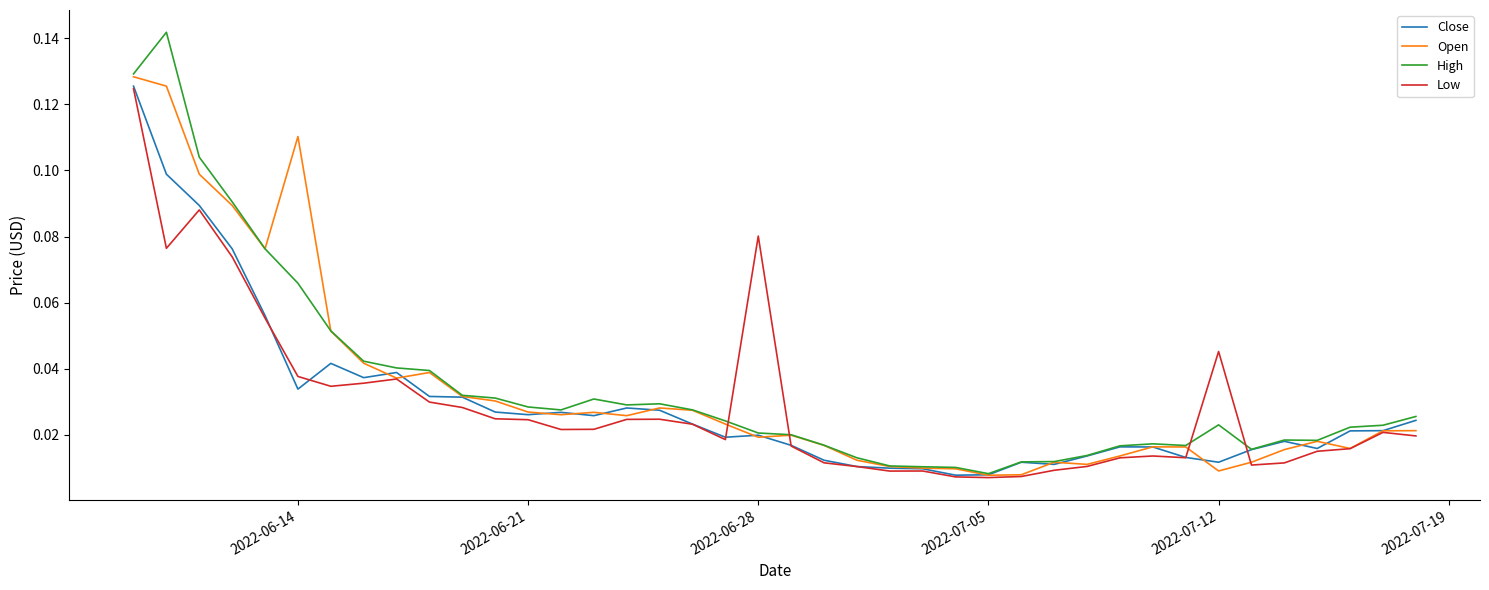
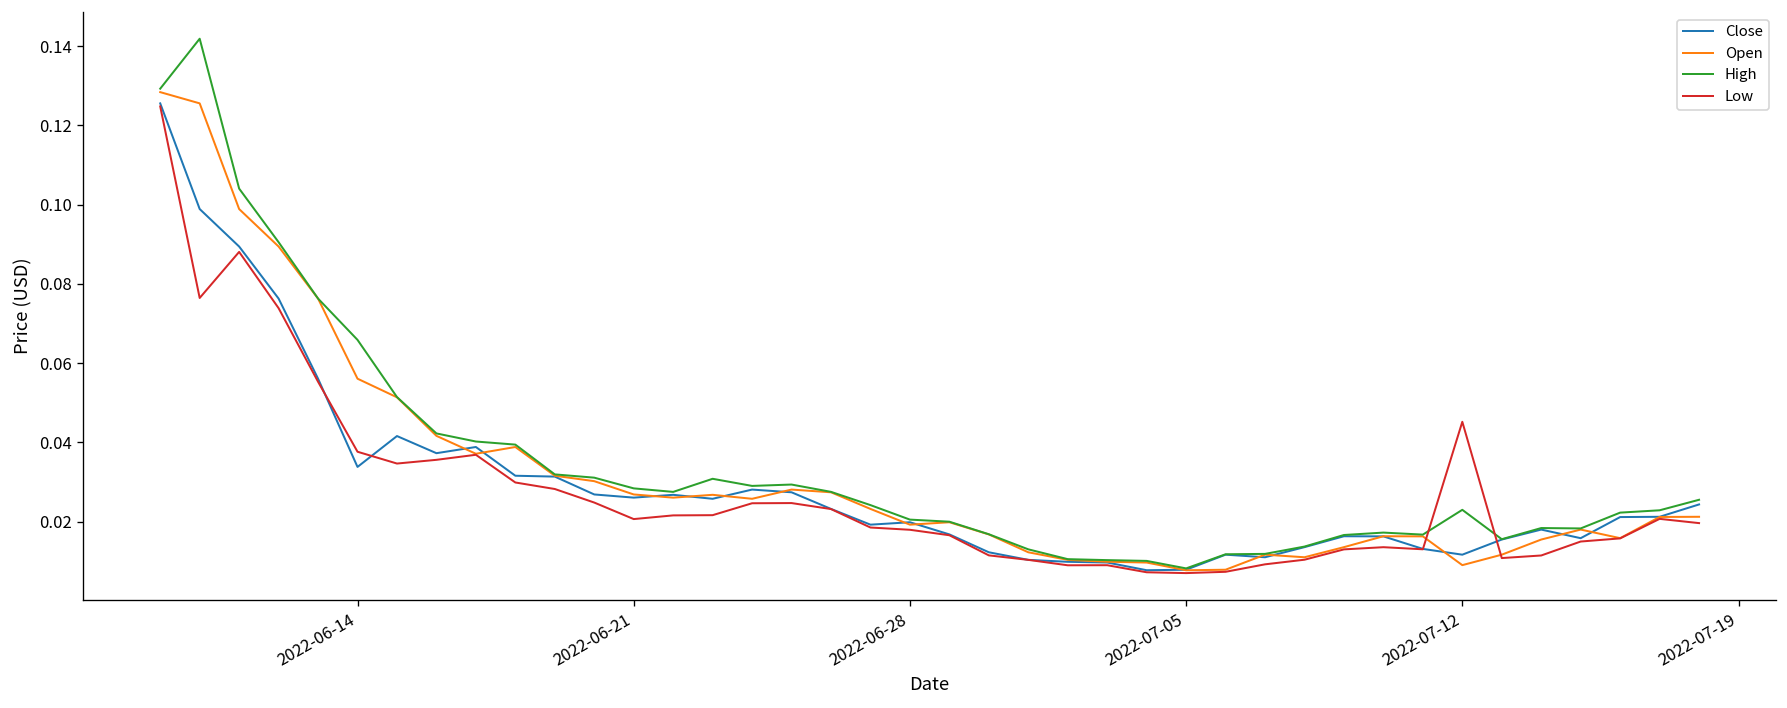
  {
    "Close": {
      "2022-06-14": 0.034,
      "2022-06-21": 0.026,
      "2022-07-12": 0.012
    },
    "Open": {
-     "2022-06-14": 0.110,
+     "2022-06-14": 0.056,
      "2022-06-21": 0.027,
      "2022-07-12": 0.009
    },
    "High": {
      "2022-06-14": 0.066,
      "2022-06-21": 0.028,
      "2022-07-12": 0.023
    },
    "Low": {
      "2022-06-14": 0.038,
-     "2022-06-21": 0.025,
-     "2022-06-28": 0.080,
+     "2022-06-21": 0.021,
+     "2022-06-28": 0.018,
      "2022-07-12": 0.045
    }
  }
